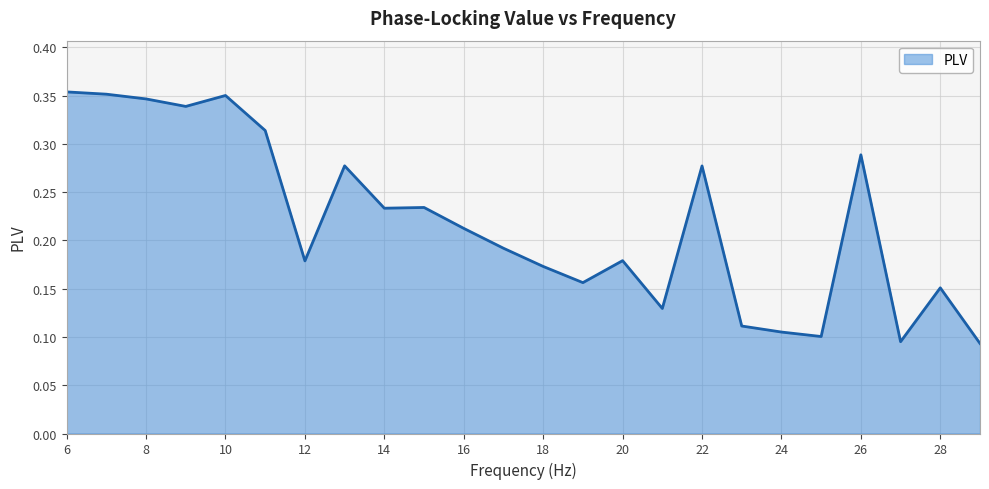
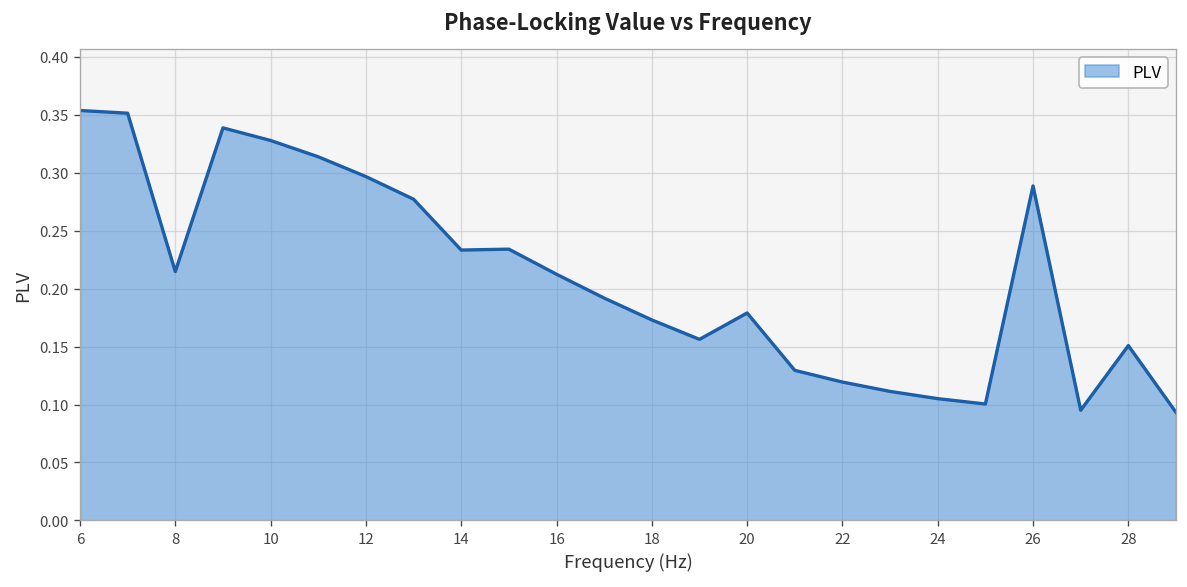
  {
    "6": 0.35,
-   "8": 0.35,
-   "10": 0.35,
-   "12": 0.18,
+   "8": 0.21,
+   "10": 0.33,
+   "12": 0.30,
    "14": 0.23,
    "16": 0.21,
    "18": 0.17,
    "20": 0.18,
-   "22": 0.28,
+   "22": 0.12,
    "24": 0.11,
    "26": 0.29,
    "28": 0.15
  }
